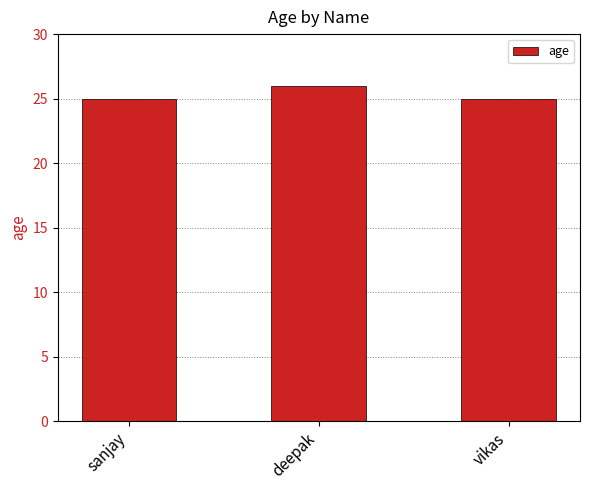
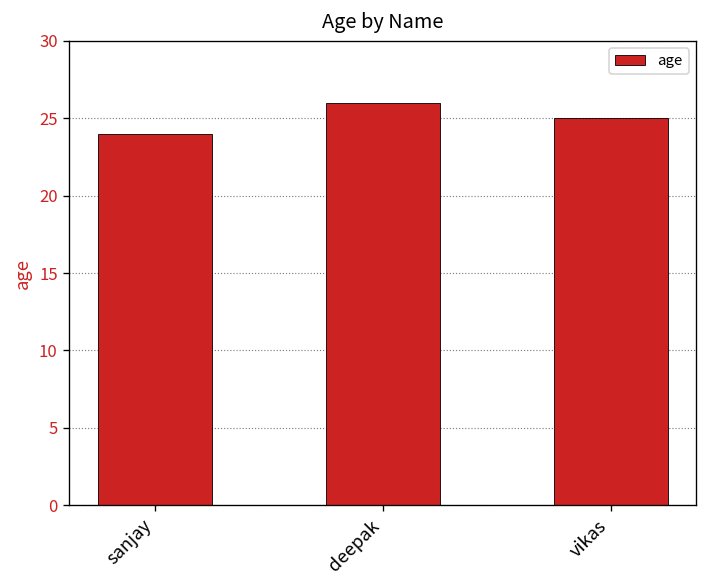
  {
-   "sanjay": 25,
+   "sanjay": 24,
    "deepak": 26,
    "vikas": 25
  }
